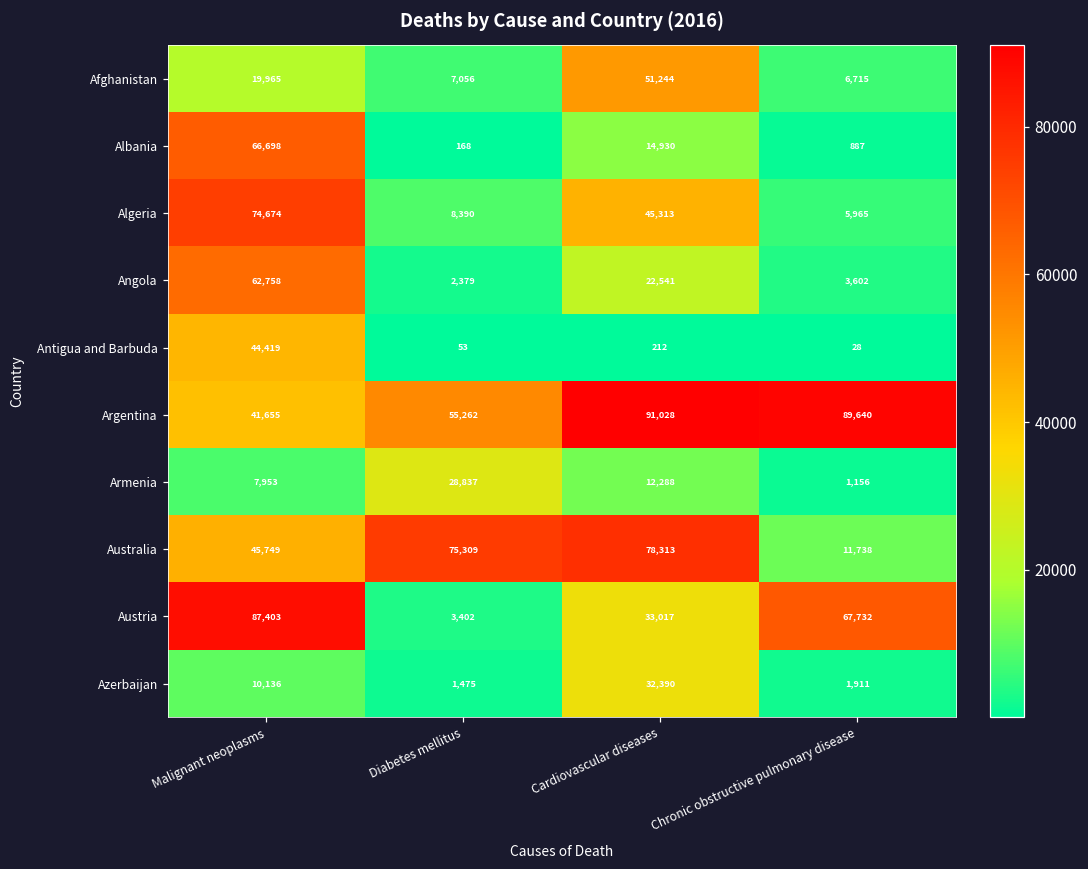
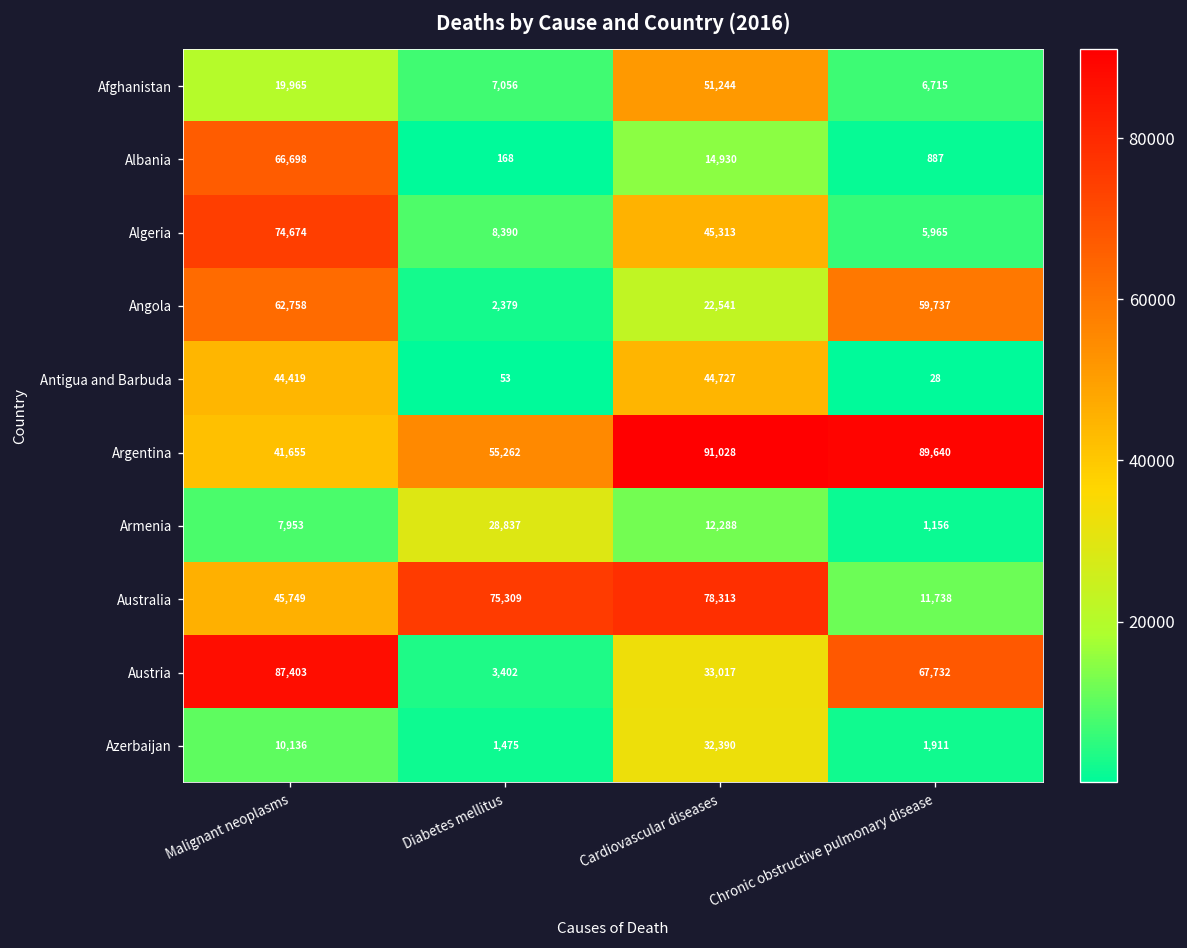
  {
    "Afghanistan": {
      "Malignant neoplasms": "19,965",
      "Diabetes mellitus": "7,056",
      "Cardiovascular diseases": "51,244",
      "Chronic obstructive pulmonary disease": "6,715"
    },
    "Albania": {
      "Malignant neoplasms": "66,698",
      "Diabetes mellitus": "168",
      "Cardiovascular diseases": "14,930",
      "Chronic obstructive pulmonary disease": "887"
    },
    "Algeria": {
      "Malignant neoplasms": "74,674",
      "Diabetes mellitus": "8,390",
      "Cardiovascular diseases": "45,313",
      "Chronic obstructive pulmonary disease": "5,965"
    },
    "Angola": {
      "Malignant neoplasms": "62,758",
      "Diabetes mellitus": "2,379",
      "Cardiovascular diseases": "22,541",
-     "Chronic obstructive pulmonary disease": "3,602"
+     "Chronic obstructive pulmonary disease": "59,737"
    },
    "Antigua and Barbuda": {
      "Malignant neoplasms": "44,419",
      "Diabetes mellitus": "53",
-     "Cardiovascular diseases": "212",
+     "Cardiovascular diseases": "44,727",
      "Chronic obstructive pulmonary disease": "28"
    },
    "Argentina": {
      "Malignant neoplasms": "41,655",
      "Diabetes mellitus": "55,262",
      "Cardiovascular diseases": "91,028",
      "Chronic obstructive pulmonary disease": "89,640"
    },
    "Armenia": {
      "Malignant neoplasms": "7,953",
      "Diabetes mellitus": "28,837",
      "Cardiovascular diseases": "12,288",
      "Chronic obstructive pulmonary disease": "1,156"
    },
    "Australia": {
      "Malignant neoplasms": "45,749",
      "Diabetes mellitus": "75,309",
      "Cardiovascular diseases": "78,313",
      "Chronic obstructive pulmonary disease": "11,738"
    },
    "Austria": {
      "Malignant neoplasms": "87,403",
      "Diabetes mellitus": "3,402",
      "Cardiovascular diseases": "33,017",
      "Chronic obstructive pulmonary disease": "67,732"
    },
    "Azerbaijan": {
      "Malignant neoplasms": "10,136",
      "Diabetes mellitus": "1,475",
      "Cardiovascular diseases": "32,390",
      "Chronic obstructive pulmonary disease": "1,911"
    }
  }
